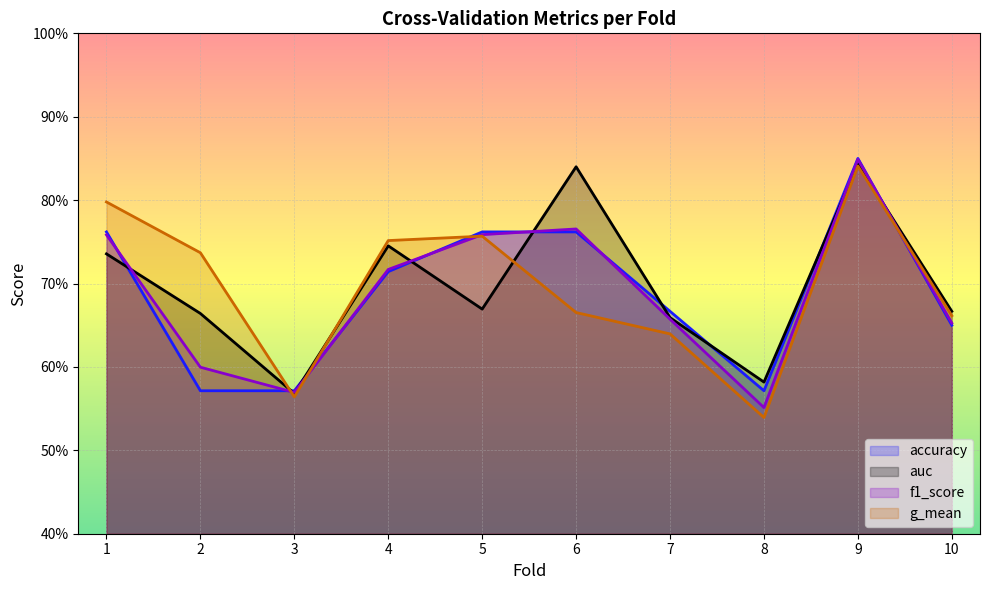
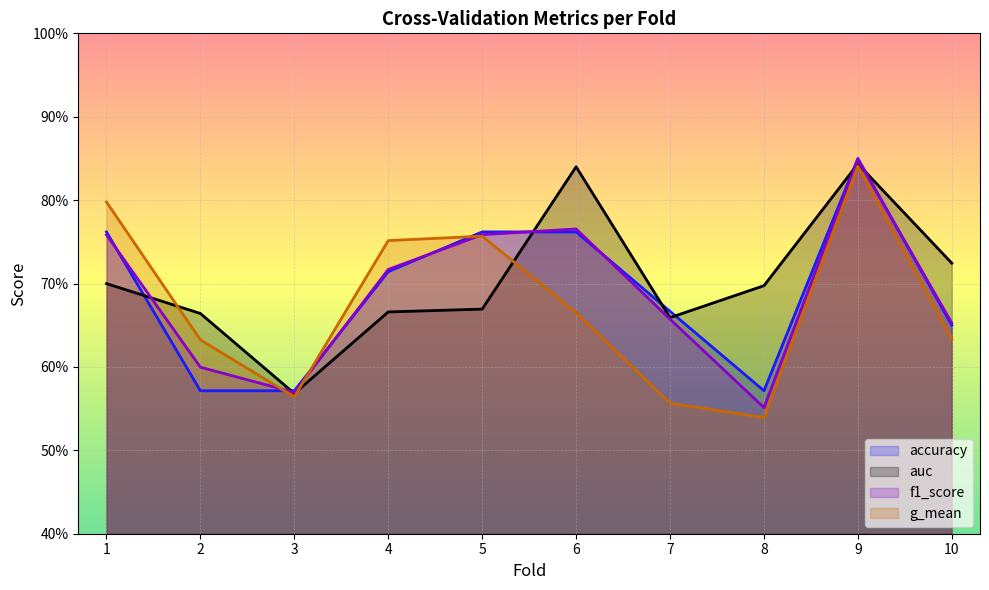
  {
    "auc": {
-     "1": "74%",
+     "1": "70%",
      "2": "66%",
-     "4": "75%",
+     "4": "67%",
      "5": "67%",
      "6": "84%",
-     "8": "58%",
-     "10": "67%"
+     "8": "70%",
+     "10": "72%"
    },
    "g_mean": {
      "1": "80%",
-     "2": "74%",
+     "2": "63%",
      "3": "56%",
      "4": "75%",
      "6": "67%",
-     "7": "64%",
+     "7": "56%",
      "8": "54%",
-     "10": "66%"
+     "10": "63%"
    }
  }
